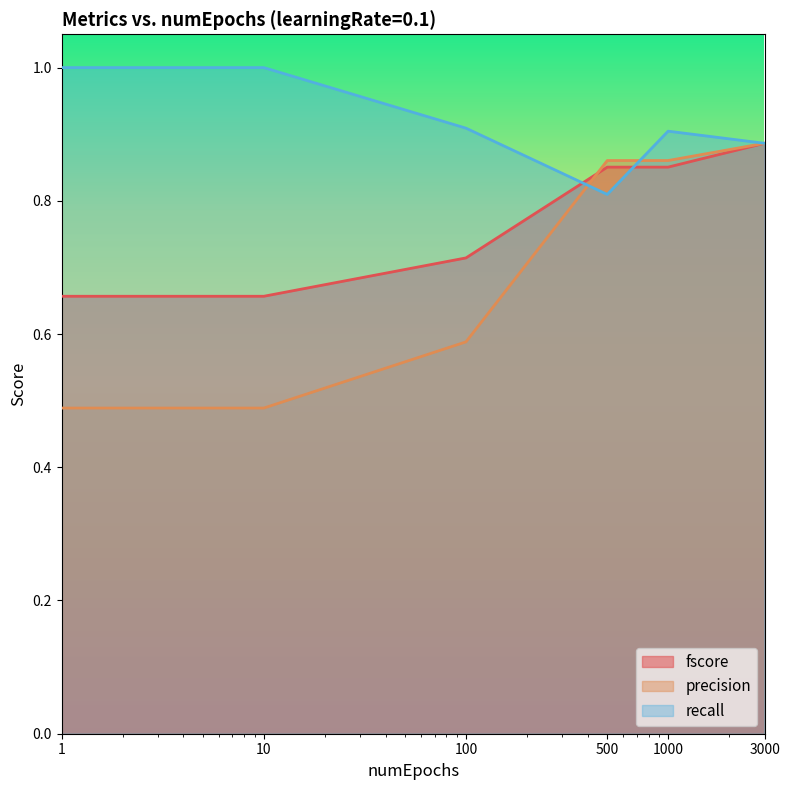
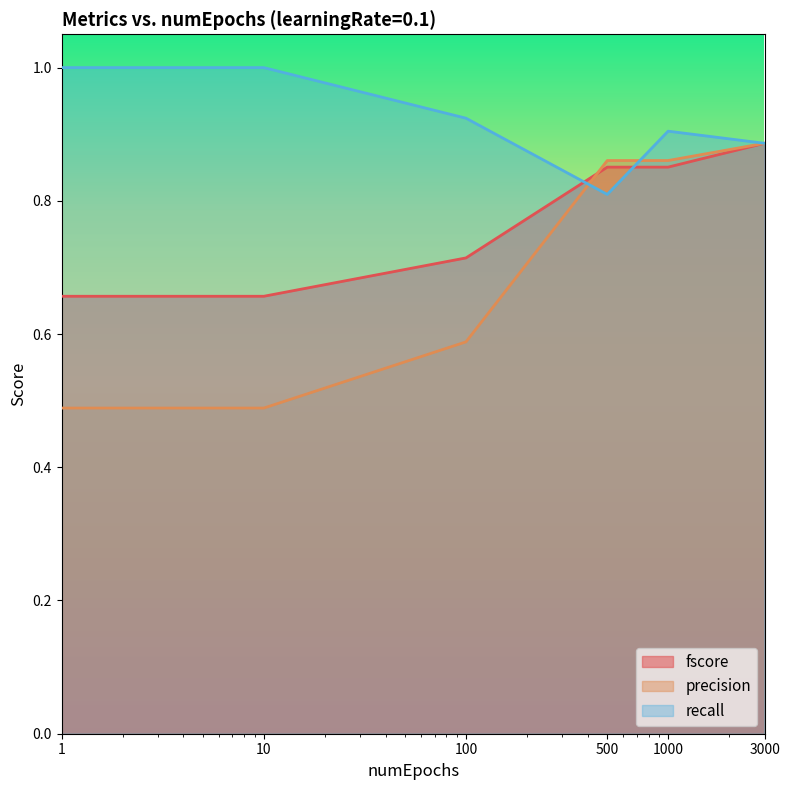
  {
    "recall": {
      "1": 1.00,
      "10": 1.00,
-     "100": 0.91,
+     "100": 0.92,
      "500": 0.81,
      "1000": 0.90
    }
  }
